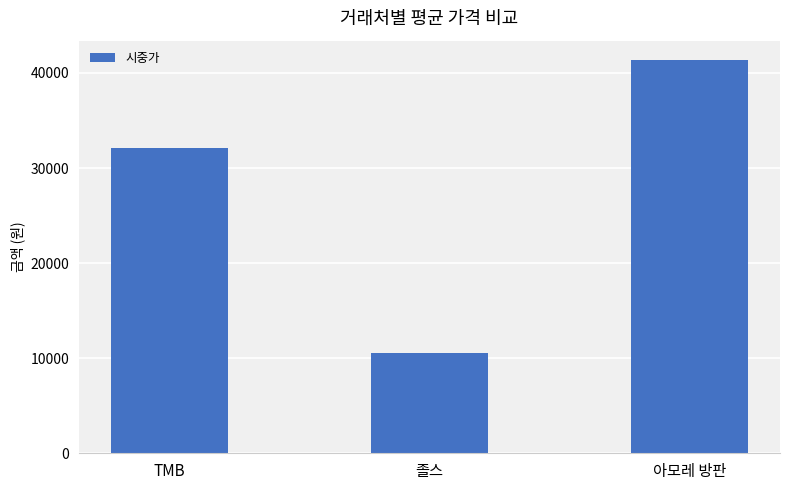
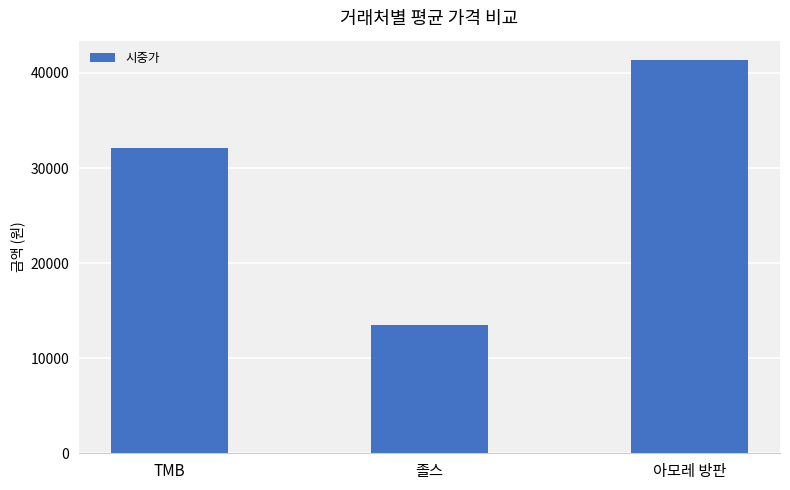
  {
    "TMB": 32000,
-   "졸스": 11000,
+   "졸스": 13000,
    "아모레 방판": 41000
  }
